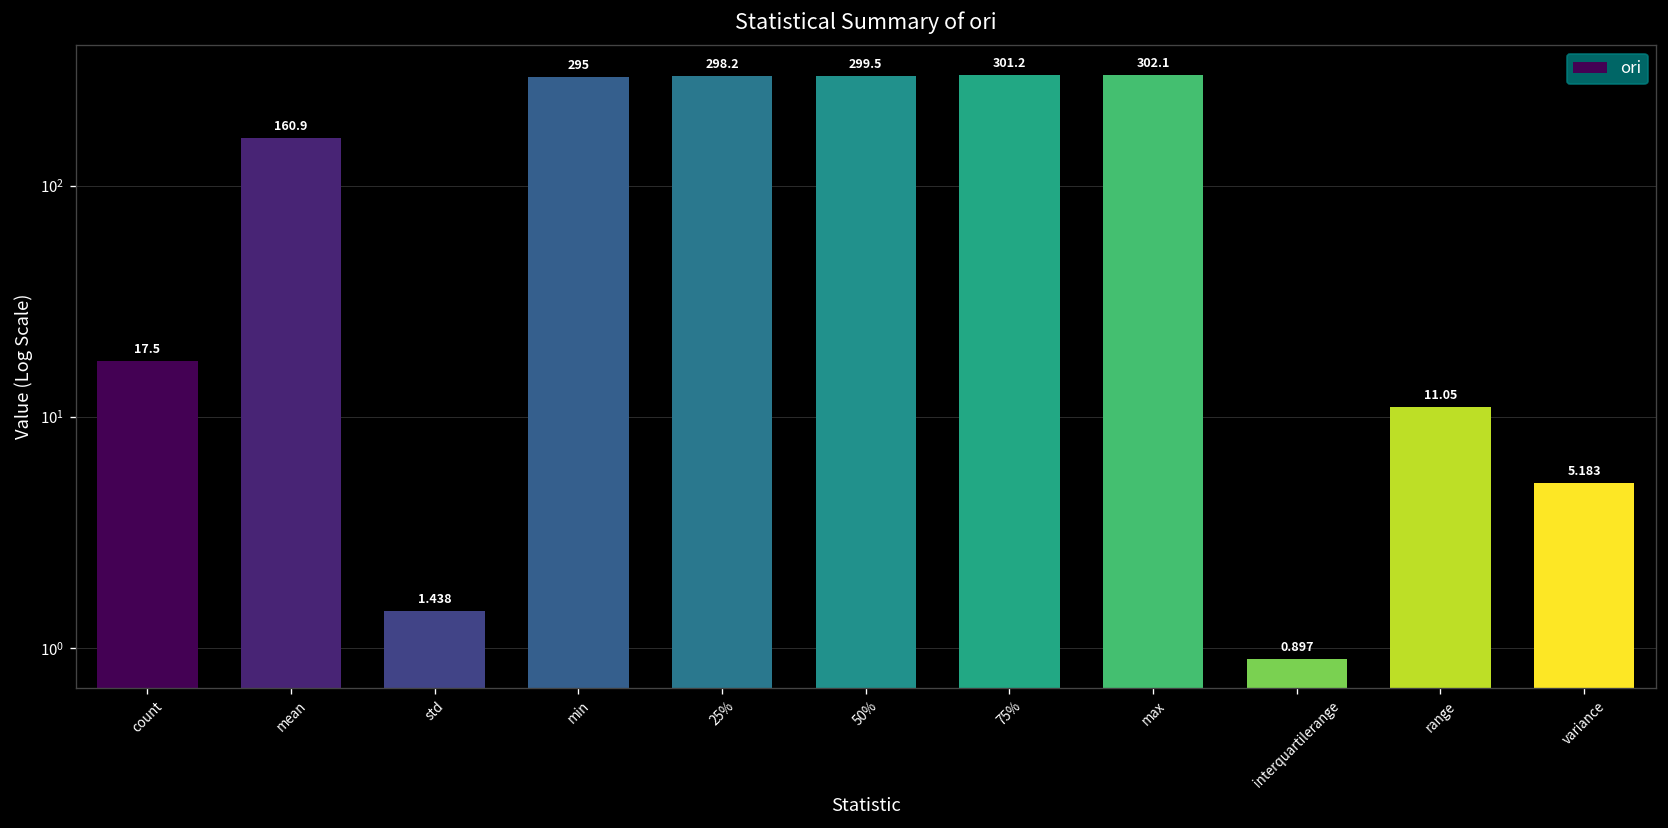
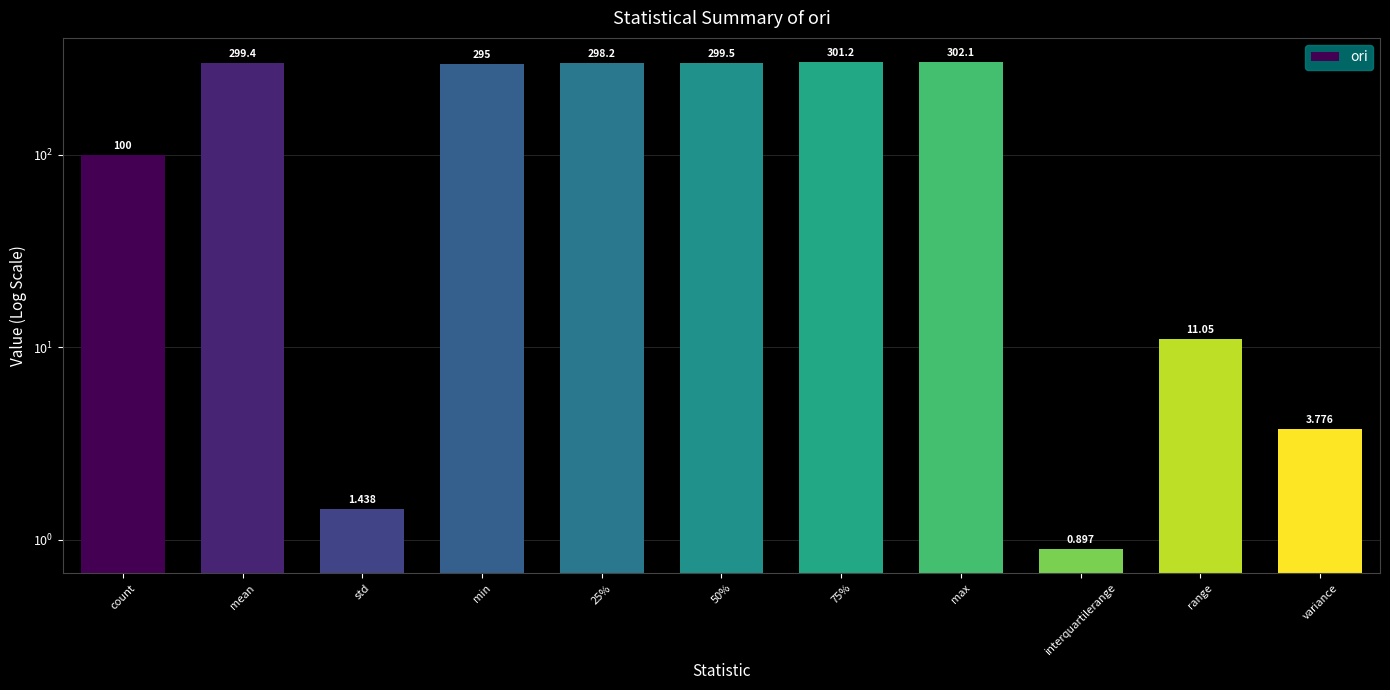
  {
-   "count": 17.5,
-   "mean": 160.9,
+   "count": 100,
+   "mean": 299.4,
    "std": 1.438,
    "min": 295,
    "25%": 298.2,
    "50%": 299.5,
    "75%": 301.2,
    "max": 302.1,
    "interquartilerange": 0.897,
    "range": 11.05,
-   "variance": 5.183
+   "variance": 3.776
  }
